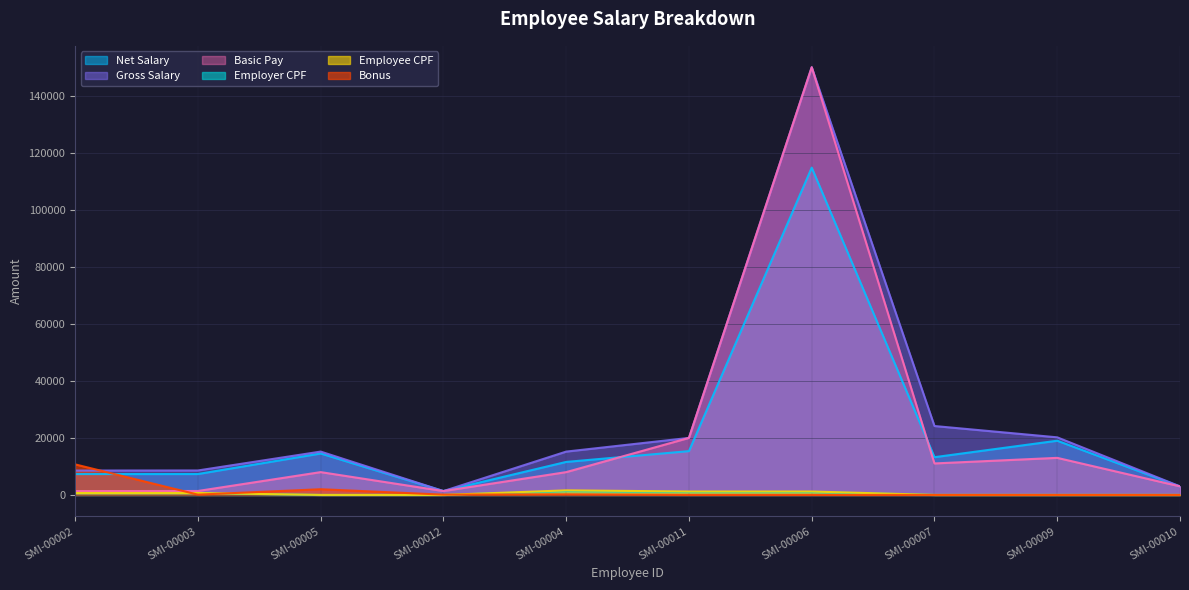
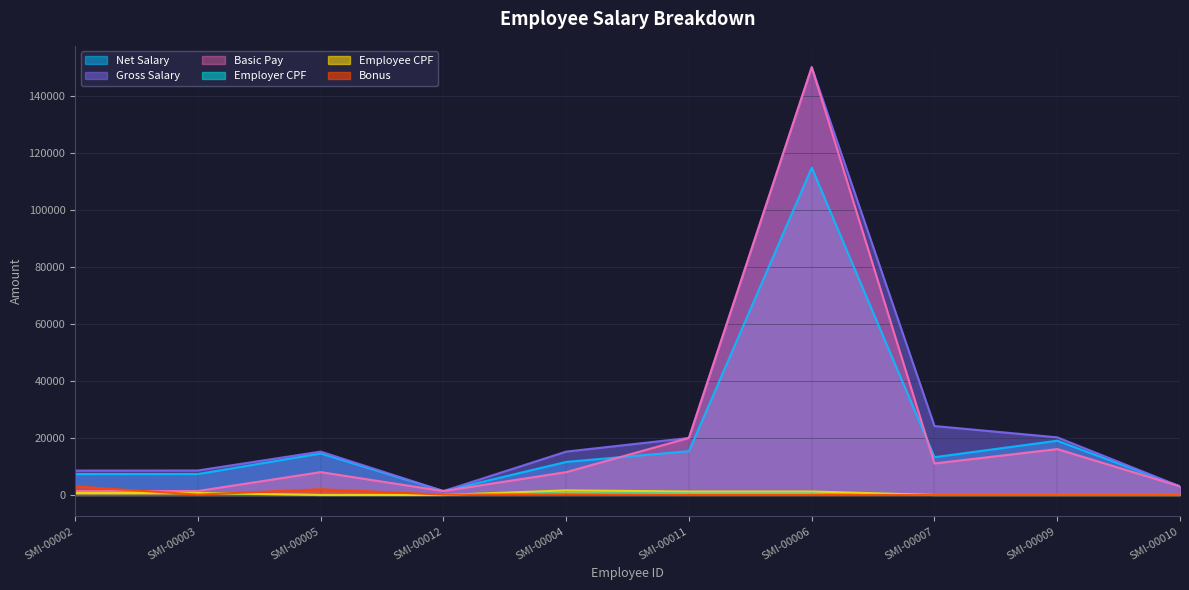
  {
    "Gross Salary": {
      "SMI-00002": 9000,
      "SMI-00003": 9000,
      "SMI-00004": 15000,
      "SMI-00007": 24000,
      "SMI-00009": 20000
    },
    "Basic Pay": {
      "SMI-00005": 8000,
      "SMI-00004": 8000,
      "SMI-00007": 11000,
-     "SMI-00009": 13000
+     "SMI-00009": 16000
    },
    "Bonus": {
-     "SMI-00002": 11000,
+     "SMI-00002": 3000,
      "SMI-00005": 2000,
      "SMI-00004": 0,
      "SMI-00011": 0,
      "SMI-00006": 0
    }
  }
